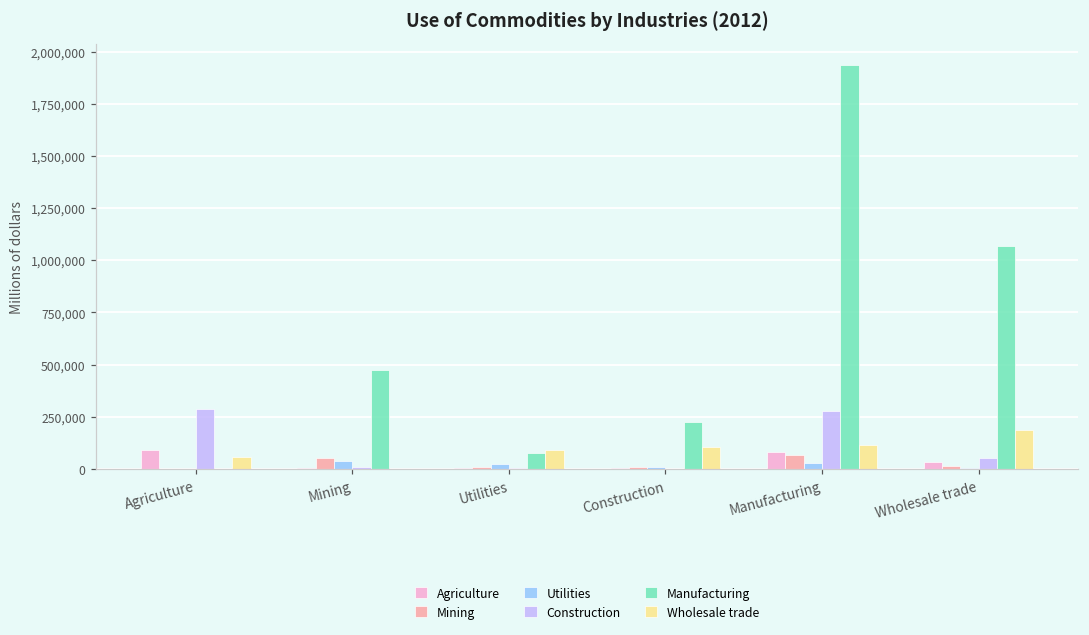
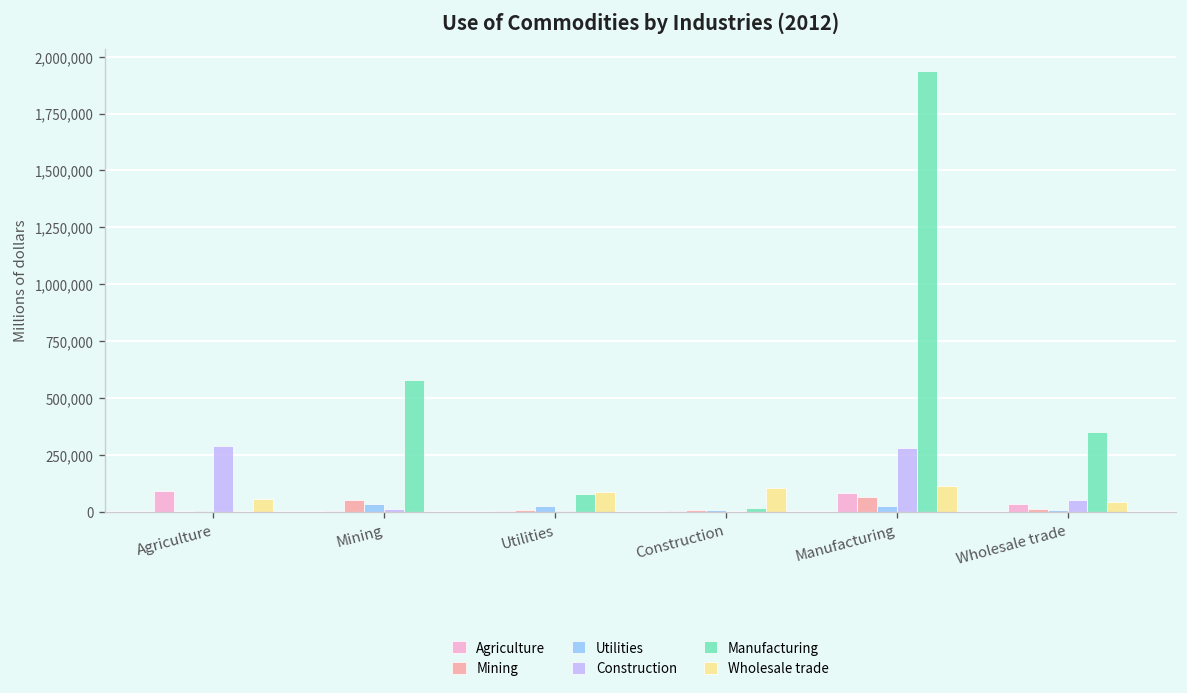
  {
    "Manufacturing": {
-     "Mining": "480,000",
+     "Mining": "580,000",
      "Utilities": "80,000",
-     "Construction": "220,000",
+     "Construction": "20,000",
      "Manufacturing": "1,940,000",
-     "Wholesale trade": "1,070,000"
+     "Wholesale trade": "350,000"
    },
    "Wholesale trade": {
      "Agriculture": "60,000",
      "Utilities": "90,000",
      "Construction": "100,000",
      "Manufacturing": "110,000",
-     "Wholesale trade": "180,000"
+     "Wholesale trade": "40,000"
    }
  }
